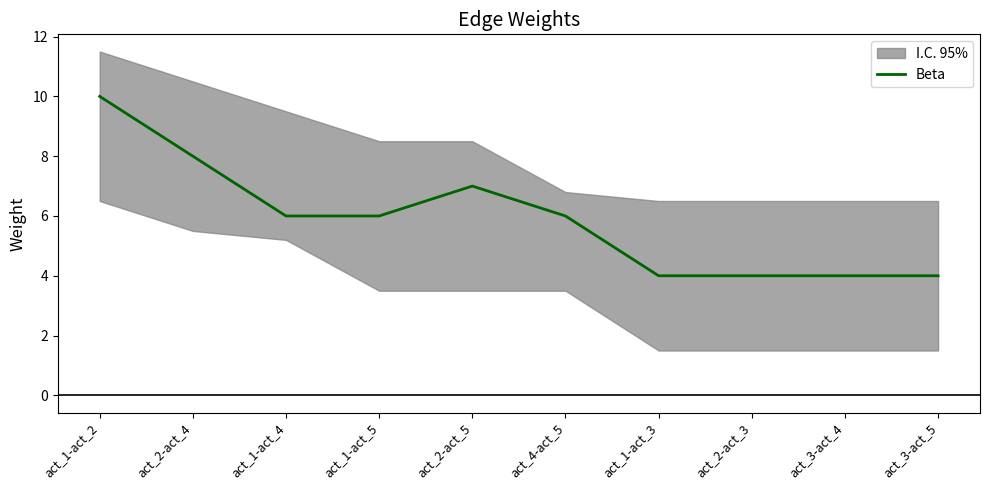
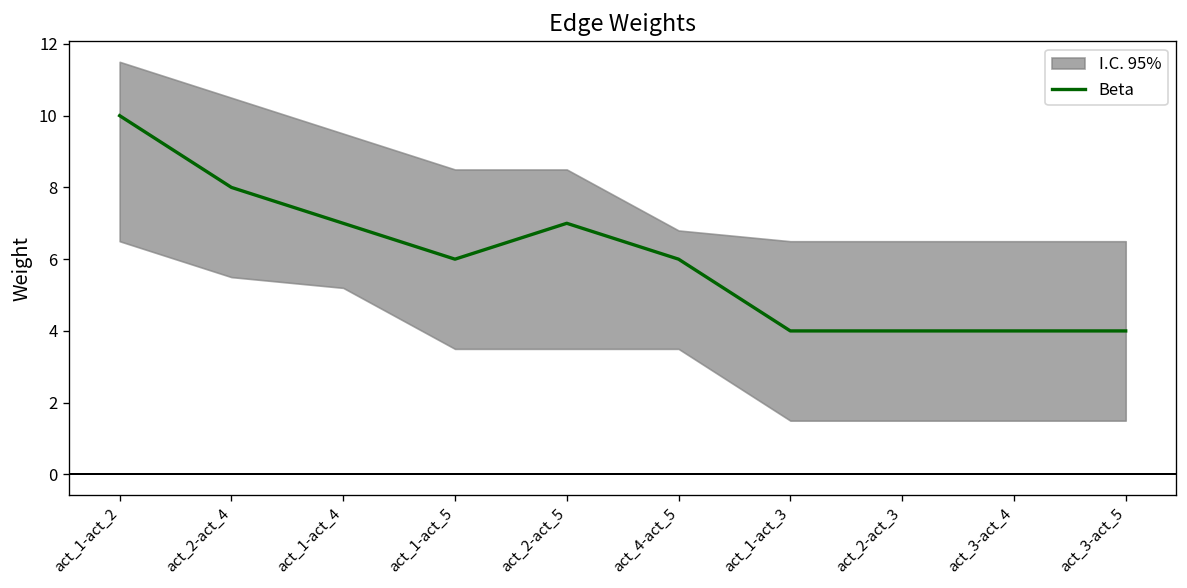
  {
    "Beta": {
      "act_1-act_2": 10,
      "act_2-act_4": 8,
-     "act_1-act_4": 6,
+     "act_1-act_4": 7,
      "act_1-act_5": 6,
      "act_2-act_5": 7,
      "act_4-act_5": 6,
      "act_1-act_3": 4,
      "act_2-act_3": 4,
      "act_3-act_4": 4,
      "act_3-act_5": 4
    }
  }
